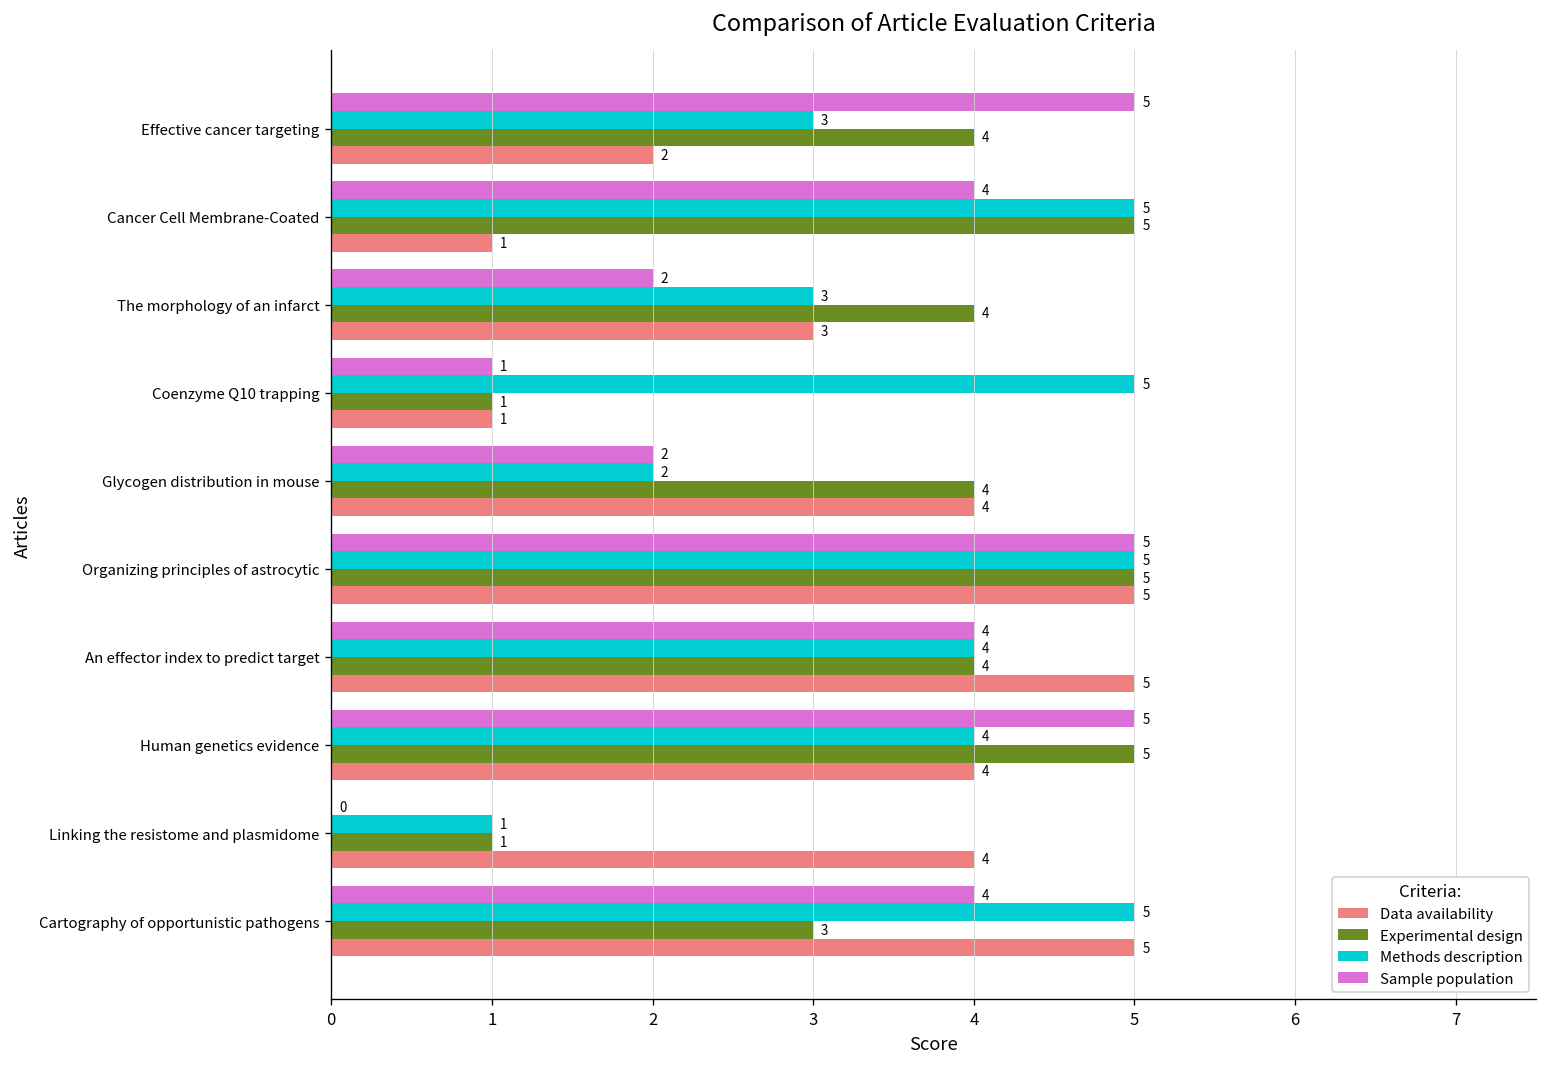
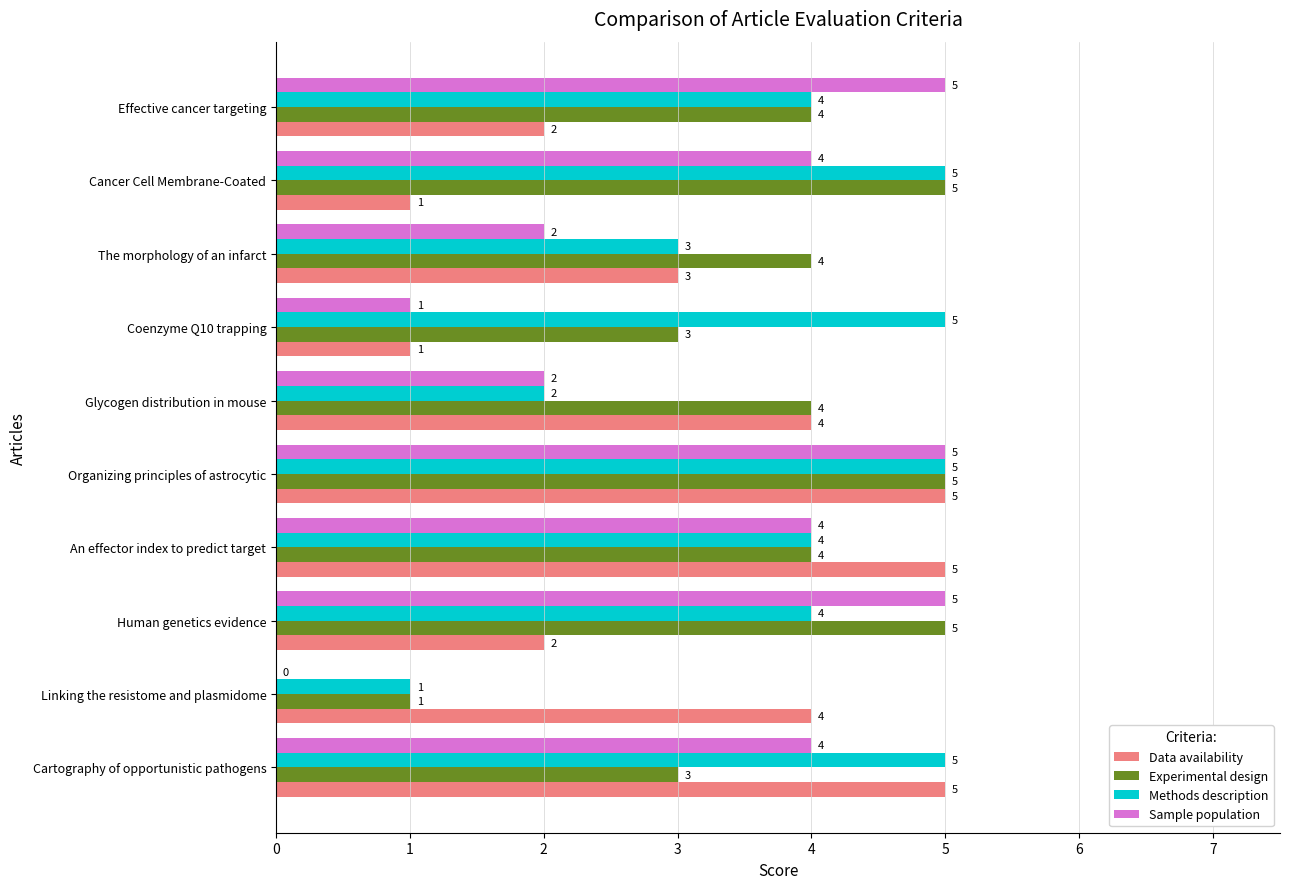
  {
    "Data availability": {
      "Effective cancer targeting": 2,
      "Cancer Cell Membrane-Coated": 1,
      "The morphology of an infarct": 3,
      "Coenzyme Q10 trapping": 1,
      "Glycogen distribution in mouse": 4,
      "Organizing principles of astrocytic": 5,
      "An effector index to predict target": 5,
-     "Human genetics evidence": 4,
+     "Human genetics evidence": 2,
      "Linking the resistome and plasmidome": 4,
      "Cartography of opportunistic pathogens": 5
    },
    "Experimental design": {
      "Effective cancer targeting": 4,
      "Cancer Cell Membrane-Coated": 5,
      "The morphology of an infarct": 4,
-     "Coenzyme Q10 trapping": 1,
+     "Coenzyme Q10 trapping": 3,
      "Glycogen distribution in mouse": 4,
      "Organizing principles of astrocytic": 5,
      "An effector index to predict target": 4,
      "Human genetics evidence": 5,
      "Linking the resistome and plasmidome": 1,
      "Cartography of opportunistic pathogens": 3
    },
    "Methods description": {
-     "Effective cancer targeting": 3,
+     "Effective cancer targeting": 4,
      "Cancer Cell Membrane-Coated": 5,
      "The morphology of an infarct": 3,
      "Coenzyme Q10 trapping": 5,
      "Glycogen distribution in mouse": 2,
      "Organizing principles of astrocytic": 5,
      "An effector index to predict target": 4,
      "Human genetics evidence": 4,
      "Linking the resistome and plasmidome": 1,
      "Cartography of opportunistic pathogens": 5
    },
    "Sample population": {
      "Effective cancer targeting": 5,
      "Cancer Cell Membrane-Coated": 4,
      "The morphology of an infarct": 2,
      "Coenzyme Q10 trapping": 1,
      "Glycogen distribution in mouse": 2,
      "Organizing principles of astrocytic": 5,
      "An effector index to predict target": 4,
      "Human genetics evidence": 5,
      "Linking the resistome and plasmidome": 0,
      "Cartography of opportunistic pathogens": 4
    }
  }
